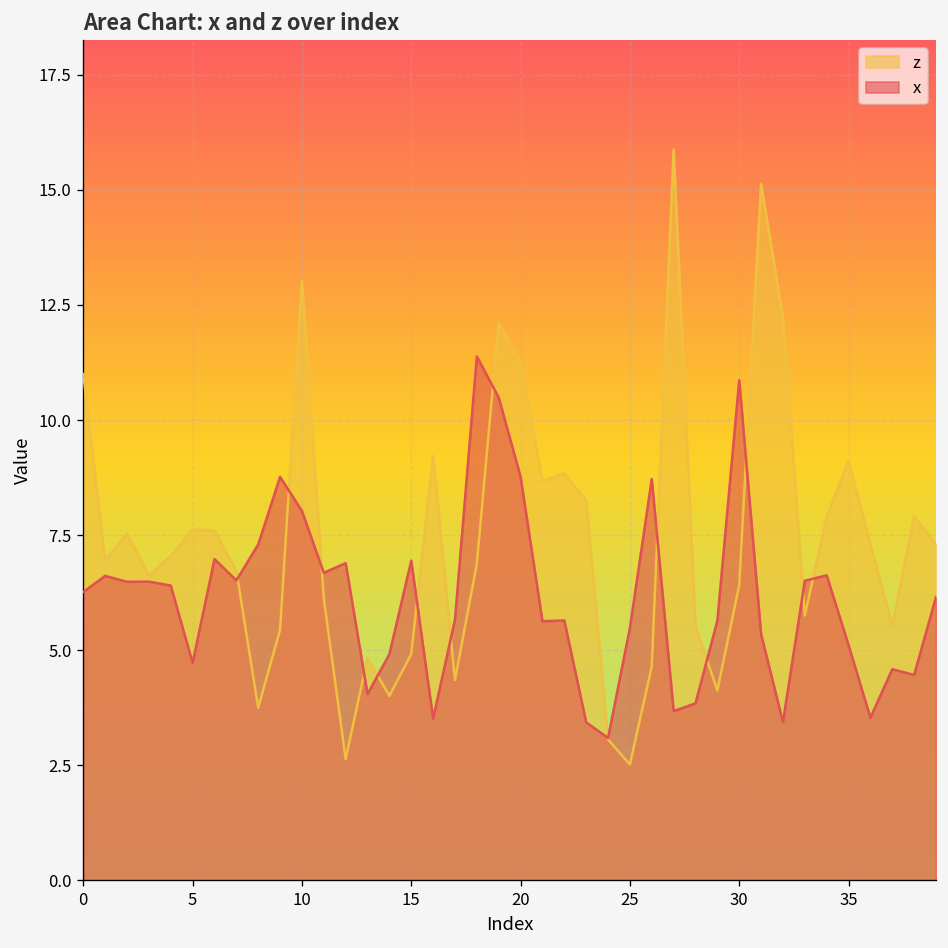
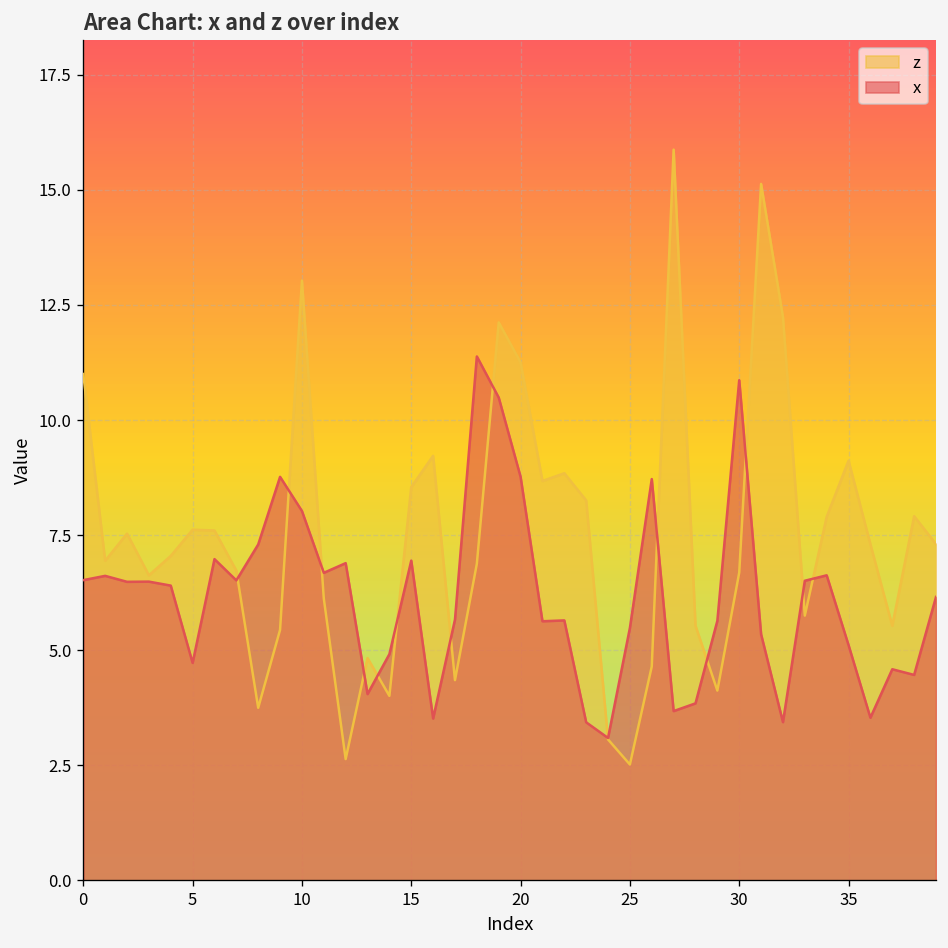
  {
    "z": {
      "0": 11.0,
      "5": 7.6,
      "10": 13.0,
-     "15": 4.9,
+     "15": 8.5,
      "20": 11.3,
      "25": 2.5,
-     "30": 6.4,
+     "30": 6.7,
      "35": 9.1
    },
    "x": {
-     "0": 6.3,
+     "0": 6.5,
      "5": 4.7,
      "10": 8.0,
      "15": 6.9,
      "20": 8.8,
      "25": 5.5,
      "30": 10.9,
      "35": 5.1
    }
  }
